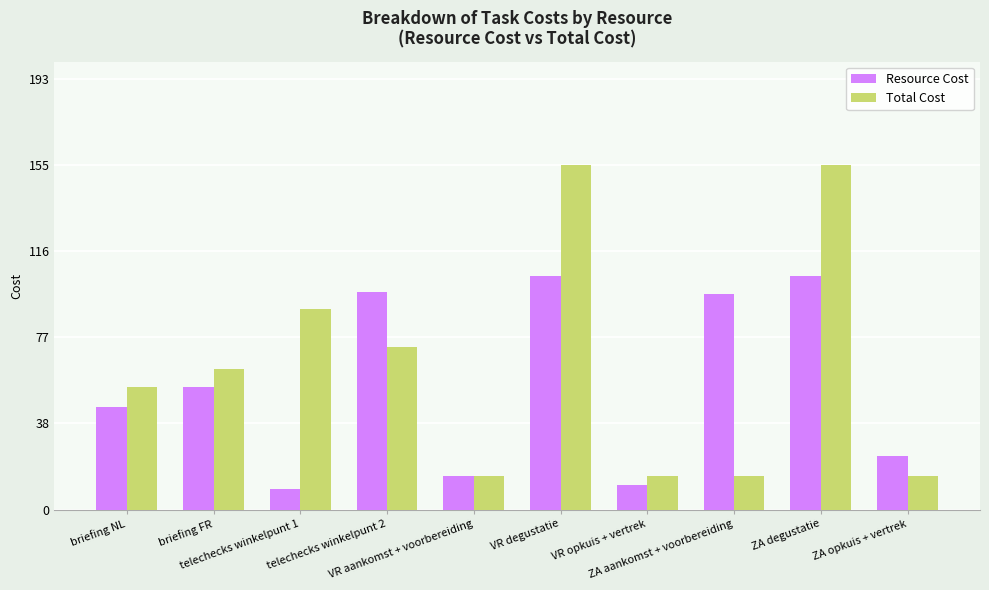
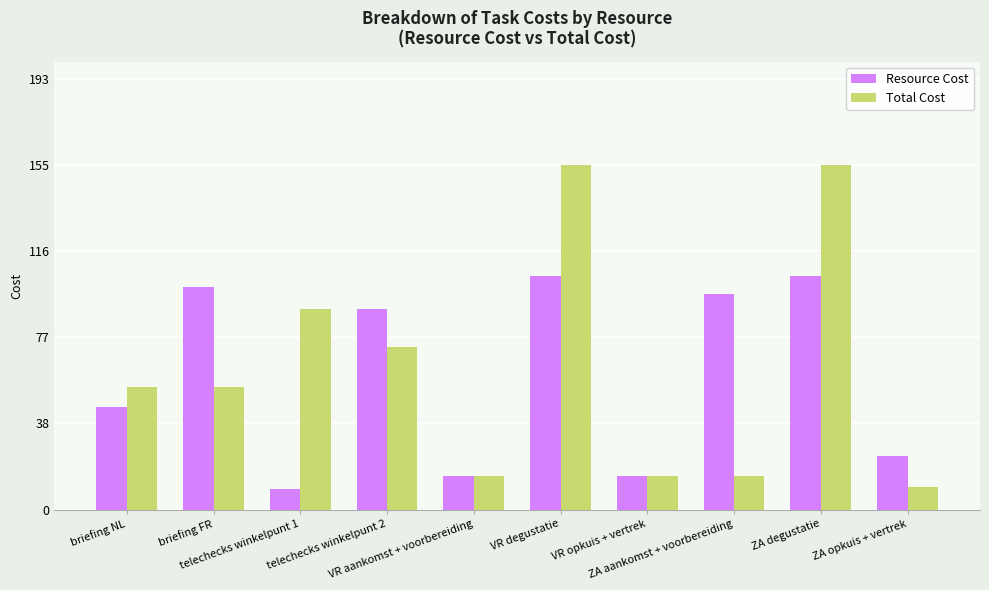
  {
    "Resource Cost": {
      "briefing NL": 46,
-     "briefing FR": 55,
+     "briefing FR": 100,
      "telechecks winkelpunt 1": 9,
-     "telechecks winkelpunt 2": 98,
+     "telechecks winkelpunt 2": 90,
      "VR aankomst + voorbereiding": 15,
      "VR degustatie": 105,
-     "VR opkuis + vertrek": 11,
+     "VR opkuis + vertrek": 15,
      "ZA aankomst + voorbereiding": 97,
      "ZA degustatie": 105,
      "ZA opkuis + vertrek": 24
    },
    "Total Cost": {
      "briefing NL": 55,
-     "briefing FR": 63,
+     "briefing FR": 55,
      "telechecks winkelpunt 1": 90,
      "telechecks winkelpunt 2": 73,
      "VR aankomst + voorbereiding": 15,
      "VR degustatie": 155,
      "VR opkuis + vertrek": 15,
      "ZA aankomst + voorbereiding": 15,
      "ZA degustatie": 155,
-     "ZA opkuis + vertrek": 15
+     "ZA opkuis + vertrek": 10
    }
  }
